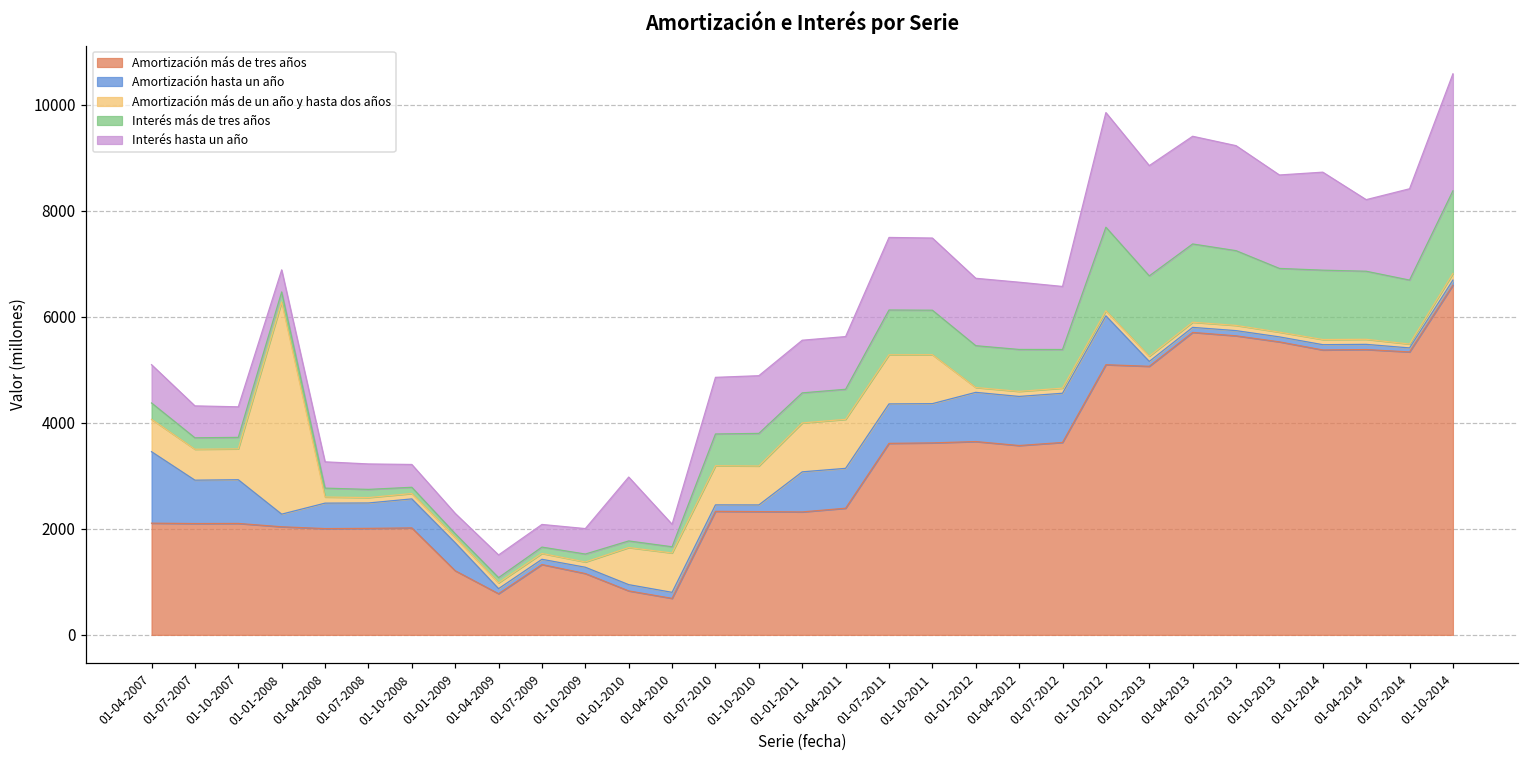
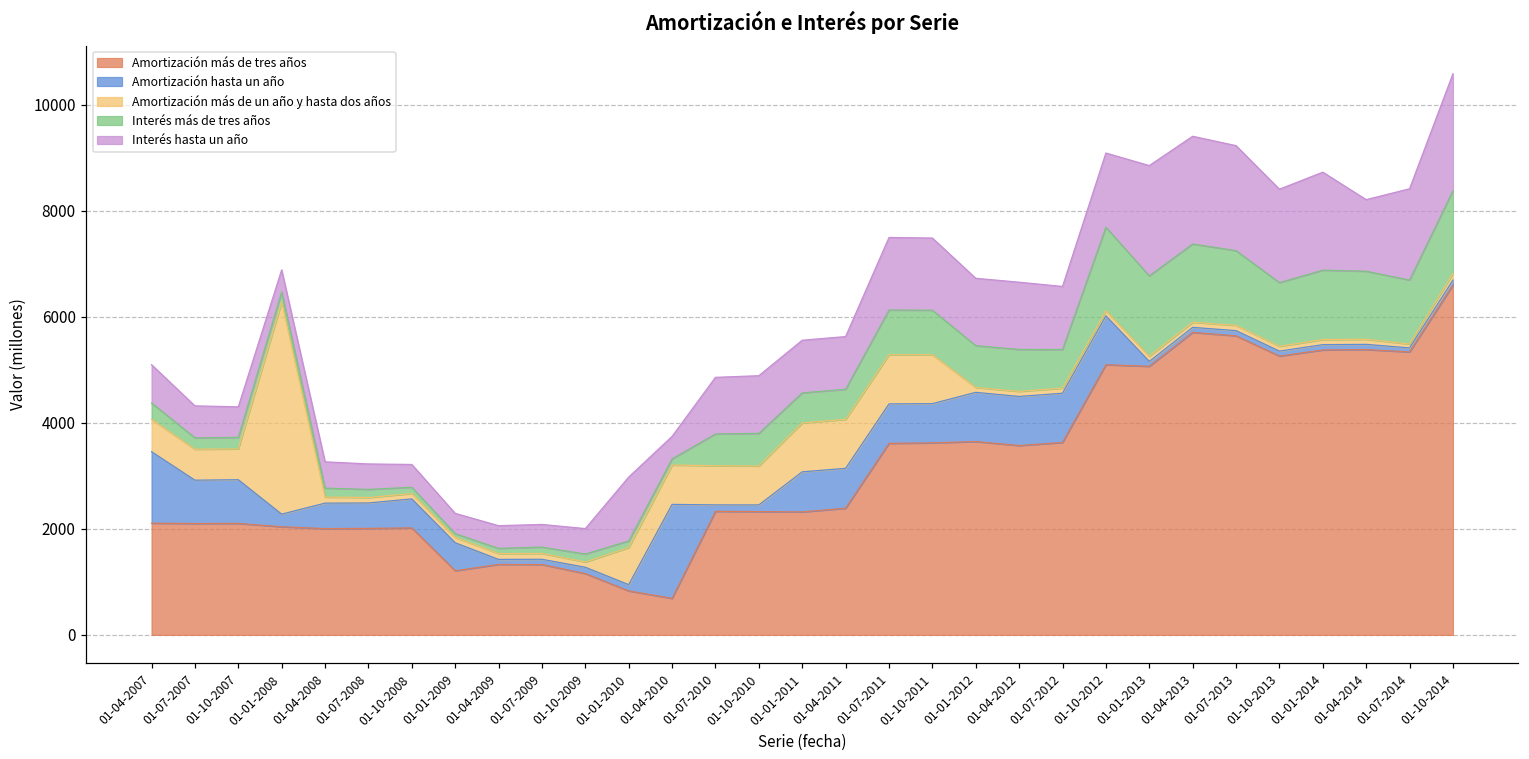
  {
    "Amortización más de tres años": {
      "01-04-2007": 2100,
      "01-07-2007": 2100,
      "01-10-2007": 2100,
      "01-01-2008": 2000,
      "01-04-2008": 2000,
      "01-07-2008": 2000,
      "01-10-2008": 2000,
      "01-01-2009": 1200,
-     "01-04-2009": 800,
+     "01-04-2009": 1300,
      "01-07-2009": 1300,
      "01-10-2009": 1200,
      "01-01-2010": 800,
      "01-04-2010": 700,
      "01-07-2010": 2300,
      "01-10-2010": 2300,
      "01-01-2011": 2300,
      "01-04-2011": 2400,
      "01-07-2011": 3600,
      "01-10-2011": 3600,
      "01-01-2012": 3600,
      "01-04-2012": 3600,
      "01-07-2012": 3600,
      "01-10-2012": 5100,
      "01-01-2013": 5100,
      "01-04-2013": 5700,
      "01-07-2013": 5600,
-     "01-10-2013": 5500,
+     "01-10-2013": 5300,
      "01-01-2014": 5400,
      "01-04-2014": 5400,
      "01-07-2014": 5300,
      "01-10-2014": 6600
    },
    "Amortización hasta un año": {
      "01-04-2007": 1300,
      "01-07-2007": 800,
      "01-10-2007": 800,
      "01-01-2008": 200,
      "01-04-2008": 500,
      "01-07-2008": 500,
      "01-10-2008": 500,
      "01-01-2009": 500,
      "01-04-2009": 100,
      "01-07-2009": 100,
      "01-10-2009": 100,
      "01-01-2010": 100,
-     "01-04-2010": 100,
+     "01-04-2010": 1800,
      "01-07-2010": 100,
      "01-10-2010": 100,
      "01-01-2011": 800,
      "01-04-2011": 800,
      "01-07-2011": 700,
      "01-10-2011": 700,
      "01-01-2012": 900,
      "01-04-2012": 900,
      "01-07-2012": 900,
      "01-10-2012": 900,
      "01-01-2013": 100,
      "01-04-2013": 100,
      "01-07-2013": 100,
      "01-10-2013": 100,
      "01-01-2014": 100,
      "01-04-2014": 100,
      "01-07-2014": 100,
      "01-10-2014": 100
    },
    "Amortización más de un año y hasta dos años": {
      "01-04-2007": 600,
      "01-07-2007": 600,
      "01-10-2007": 600,
      "01-01-2008": 4000,
      "01-04-2008": 100,
      "01-07-2008": 100,
      "01-10-2008": 100,
      "01-01-2009": 100,
      "01-04-2009": 100,
      "01-07-2009": 100,
      "01-10-2009": 100,
      "01-01-2010": 700,
      "01-04-2010": 700,
      "01-07-2010": 700,
      "01-10-2010": 700,
      "01-01-2011": 900,
      "01-04-2011": 900,
      "01-07-2011": 900,
      "01-10-2011": 900,
      "01-01-2012": 100,
      "01-04-2012": 100,
      "01-07-2012": 100,
      "01-10-2012": 100,
      "01-01-2013": 100,
      "01-04-2013": 100,
      "01-07-2013": 100,
      "01-10-2013": 100,
      "01-01-2014": 100,
      "01-04-2014": 100,
      "01-07-2014": 100,
      "01-10-2014": 100
    },
    "Interés más de tres años": {
      "01-04-2007": 300,
      "01-07-2007": 200,
      "01-10-2007": 200,
      "01-01-2008": 200,
      "01-04-2008": 200,
      "01-07-2008": 200,
      "01-10-2008": 100,
      "01-01-2009": 100,
      "01-04-2009": 100,
      "01-07-2009": 100,
      "01-10-2009": 200,
      "01-01-2010": 100,
      "01-04-2010": 100,
      "01-07-2010": 600,
      "01-10-2010": 600,
      "01-01-2011": 600,
      "01-04-2011": 600,
      "01-07-2011": 800,
      "01-10-2011": 800,
      "01-01-2012": 800,
      "01-04-2012": 800,
      "01-07-2012": 700,
      "01-10-2012": 1600,
      "01-01-2013": 1500,
      "01-04-2013": 1500,
      "01-07-2013": 1400,
      "01-10-2013": 1200,
      "01-01-2014": 1300,
      "01-04-2014": 1300,
      "01-07-2014": 1200,
      "01-10-2014": 1600
    },
    "Interés hasta un año": {
      "01-04-2007": 700,
      "01-07-2007": 600,
      "01-10-2007": 600,
      "01-01-2008": 400,
      "01-04-2008": 500,
      "01-07-2008": 500,
      "01-10-2008": 400,
      "01-01-2009": 400,
      "01-04-2009": 400,
      "01-07-2009": 400,
      "01-10-2009": 500,
      "01-01-2010": 1200,
      "01-04-2010": 400,
      "01-07-2010": 1100,
      "01-10-2010": 1100,
      "01-01-2011": 1000,
      "01-04-2011": 1000,
      "01-07-2011": 1400,
      "01-10-2011": 1400,
      "01-01-2012": 1300,
      "01-04-2012": 1300,
      "01-07-2012": 1200,
-     "01-10-2012": 2200,
+     "01-10-2012": 1400,
      "01-01-2013": 2100,
      "01-04-2013": 2000,
      "01-07-2013": 2000,
      "01-10-2013": 1800,
      "01-01-2014": 1800,
      "01-04-2014": 1400,
      "01-07-2014": 1700,
      "01-10-2014": 2200
    }
  }
